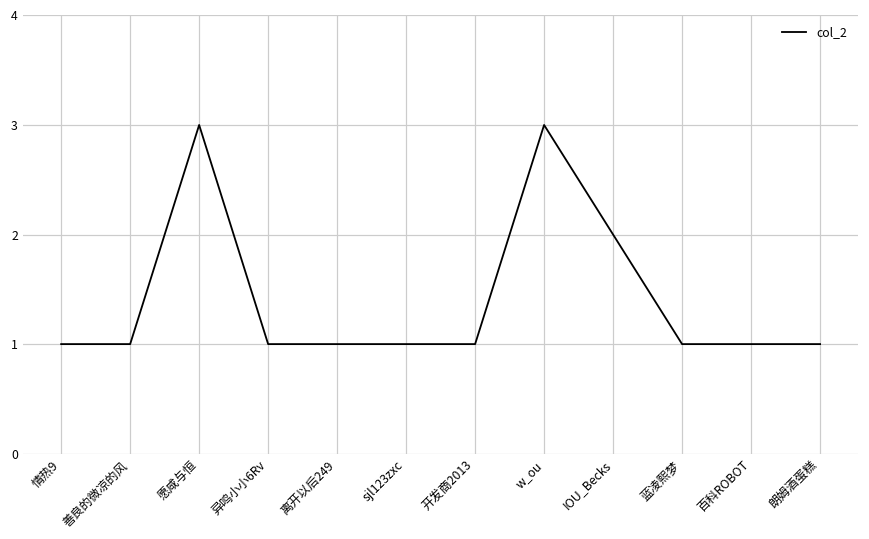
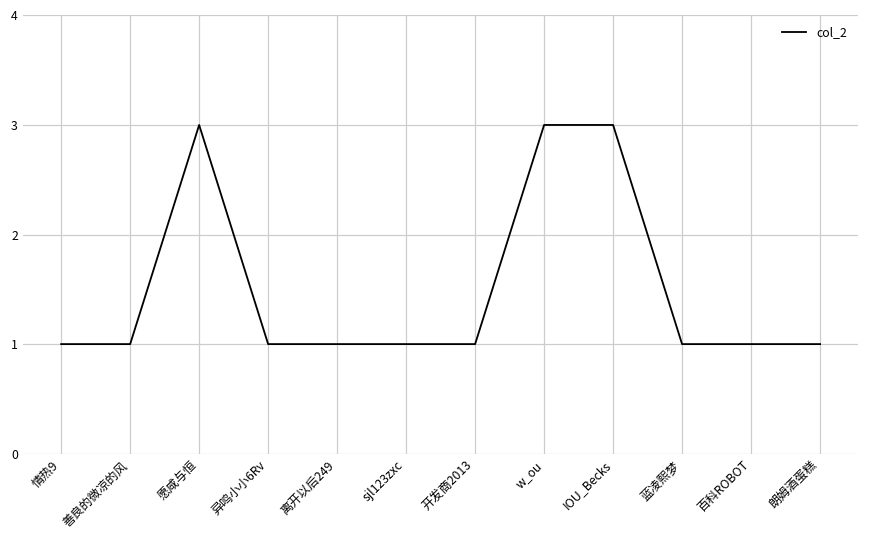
  {
    "情热9": 1,
    "善良的微凉的风": 1,
    "愿咸与恒": 3,
    "异鸣小小6Rv": 1,
    "离开以后249": 1,
    "sjl123zxc": 1,
    "开发商2013": 1,
    "w_ou": 3,
-   "IOU_Becks": 2,
+   "IOU_Becks": 3,
    "蓝凌熙梦": 1,
    "百科ROBOT": 1,
    "朗姆酒蛋糕": 1
  }
